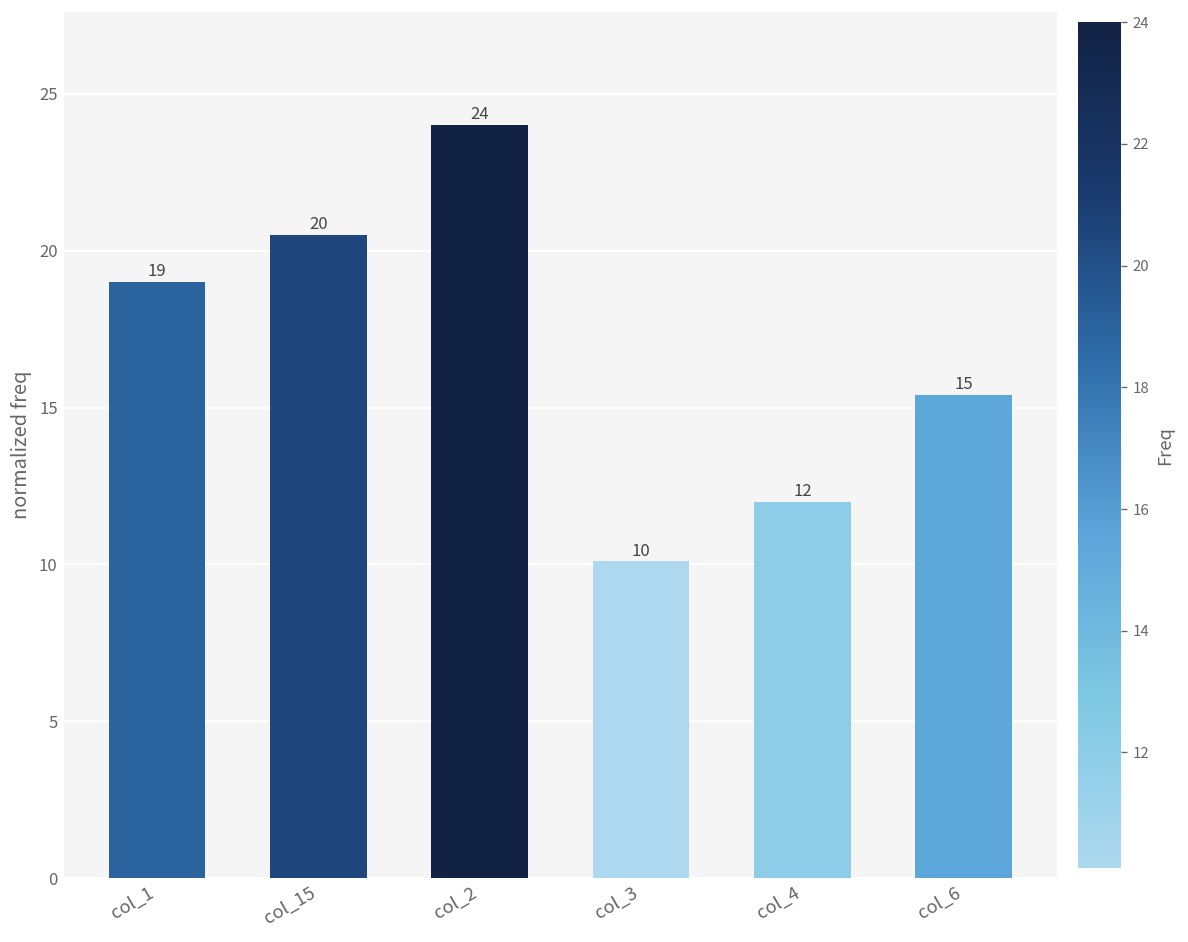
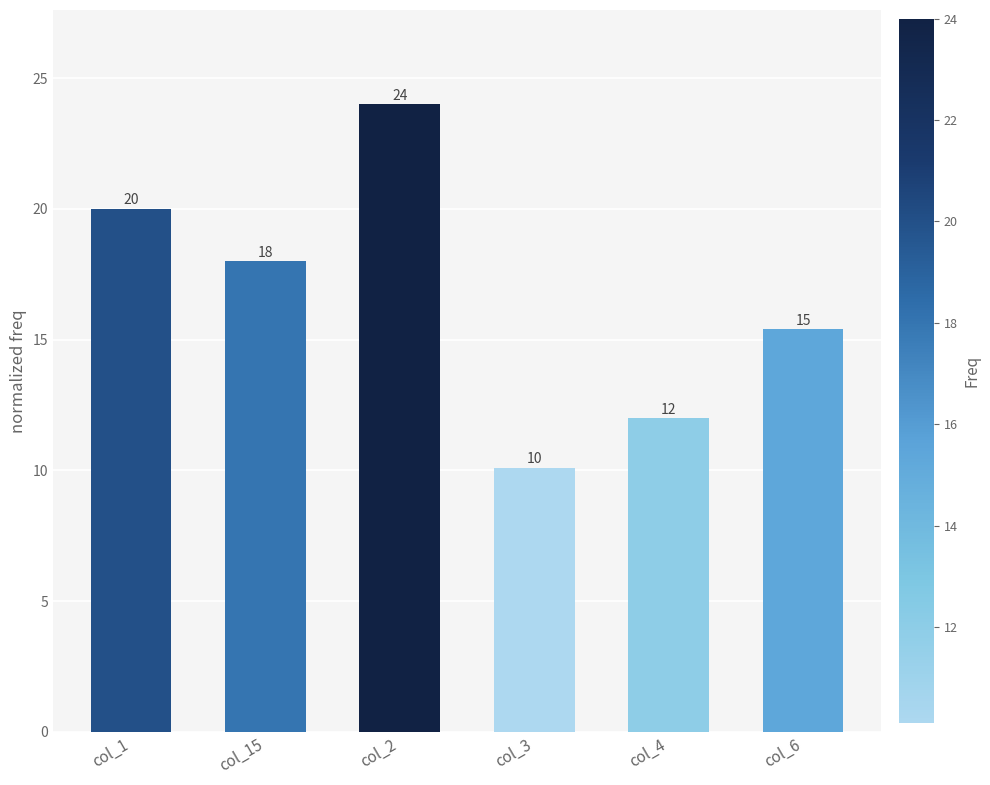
  {
-   "col_1": 19,
-   "col_15": 20,
+   "col_1": 20,
+   "col_15": 18,
    "col_2": 24,
    "col_3": 10,
    "col_4": 12,
    "col_6": 15
  }
